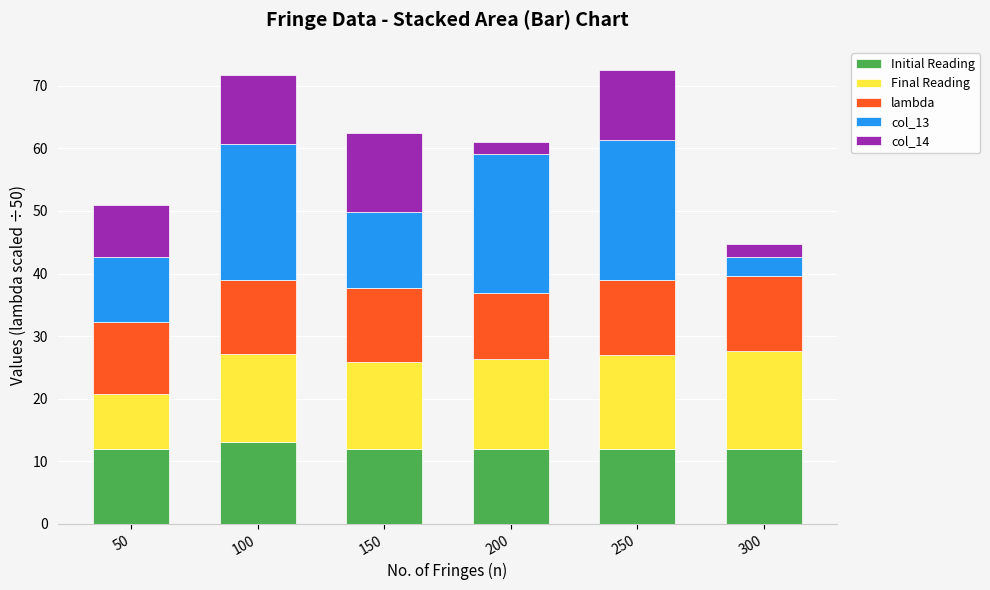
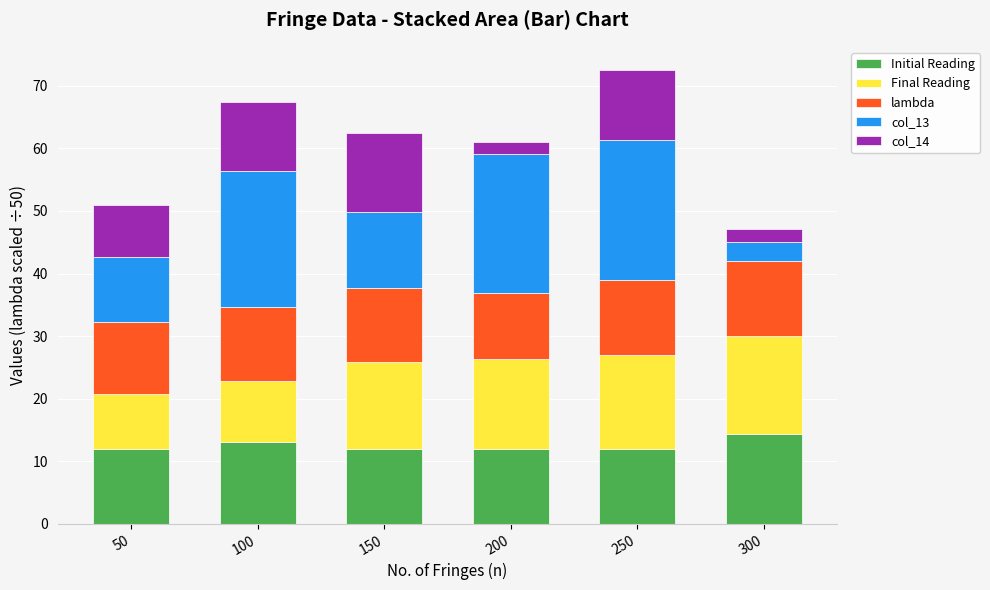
  {
    "Initial Reading": {
      "50": 12,
      "100": 13,
      "150": 12,
      "200": 12,
      "250": 12,
-     "300": 12
+     "300": 14
    },
    "Final Reading": {
      "50": 9,
-     "100": 14,
+     "100": 10,
      "150": 14,
      "200": 14,
      "250": 15,
      "300": 16
    },
    "lambda": {
      "50": 12,
      "100": 12,
      "150": 12,
      "200": 11,
      "250": 12,
      "300": 12
    },
    "col_13": {
      "50": 10,
      "100": 22,
      "150": 12,
      "200": 22,
      "250": 22,
      "300": 3
    },
    "col_14": {
      "50": 8,
      "100": 11,
      "150": 13,
      "200": 2,
      "250": 11,
      "300": 2
    }
  }
